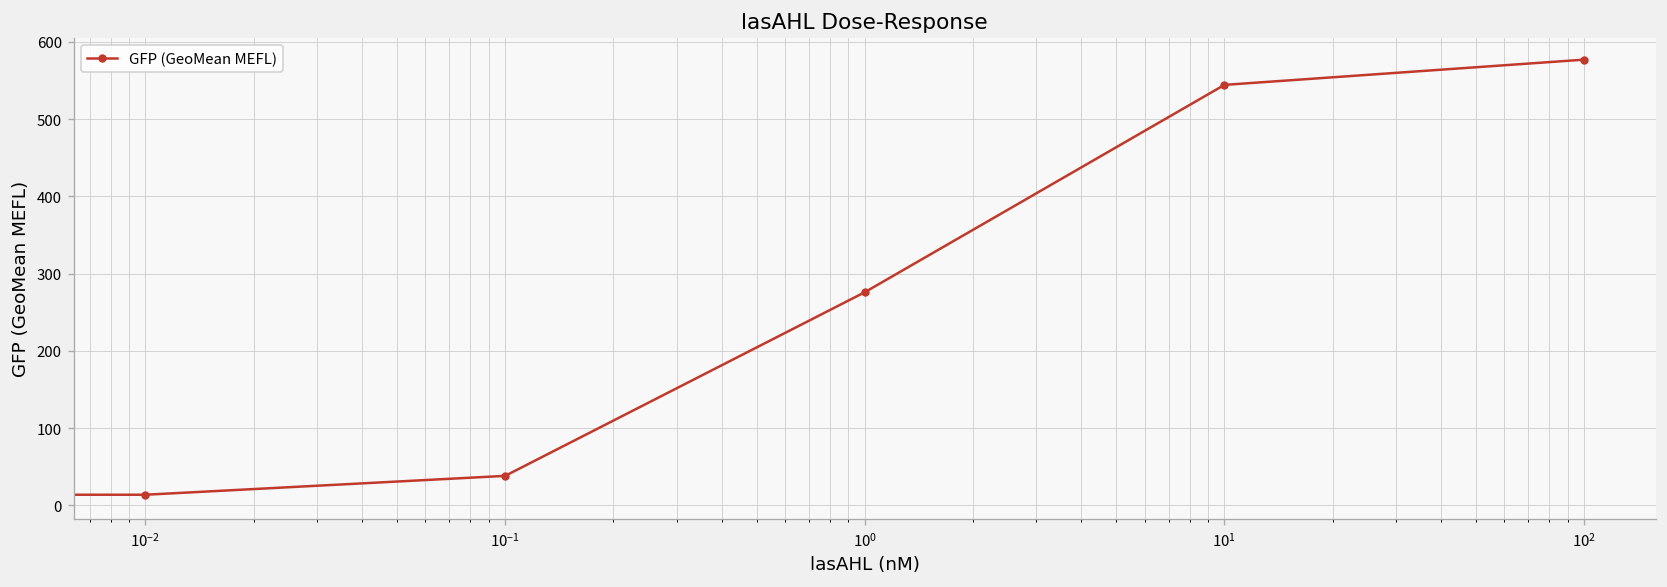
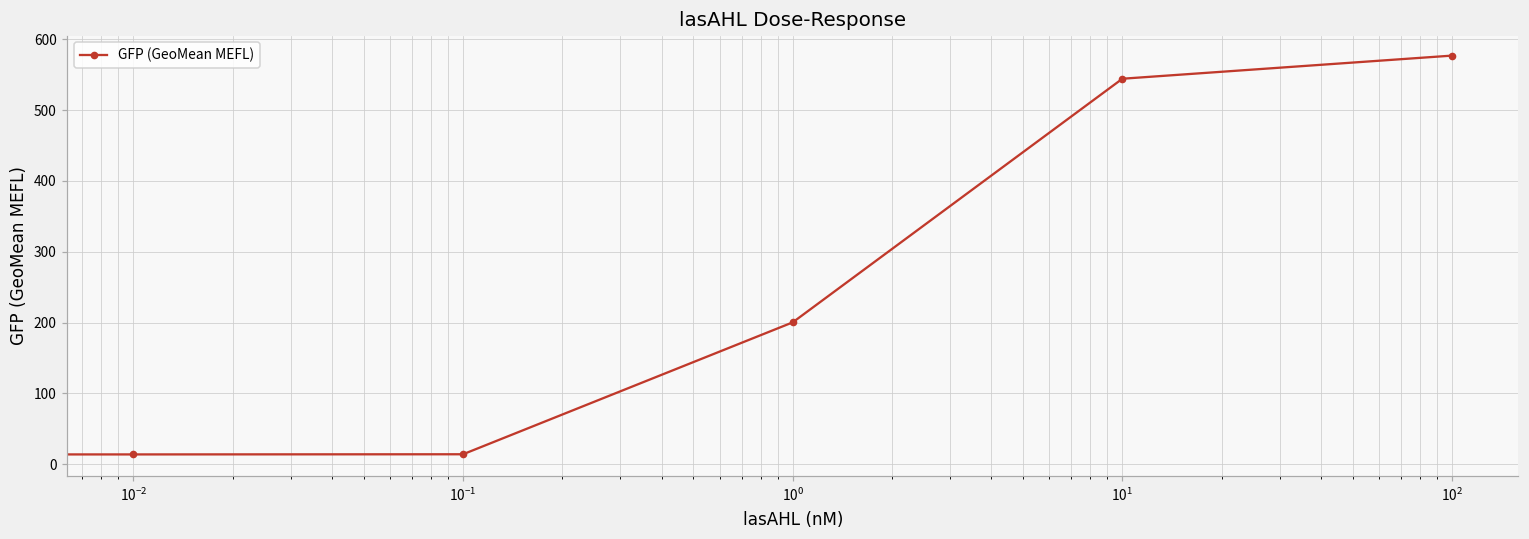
  {
    "10^-2": 10,
-   "10^-1": 40,
-   "10^0": 280,
+   "10^-1": 10,
+   "10^0": 200,
    "10^1": 540,
    "10^2": 580
  }
